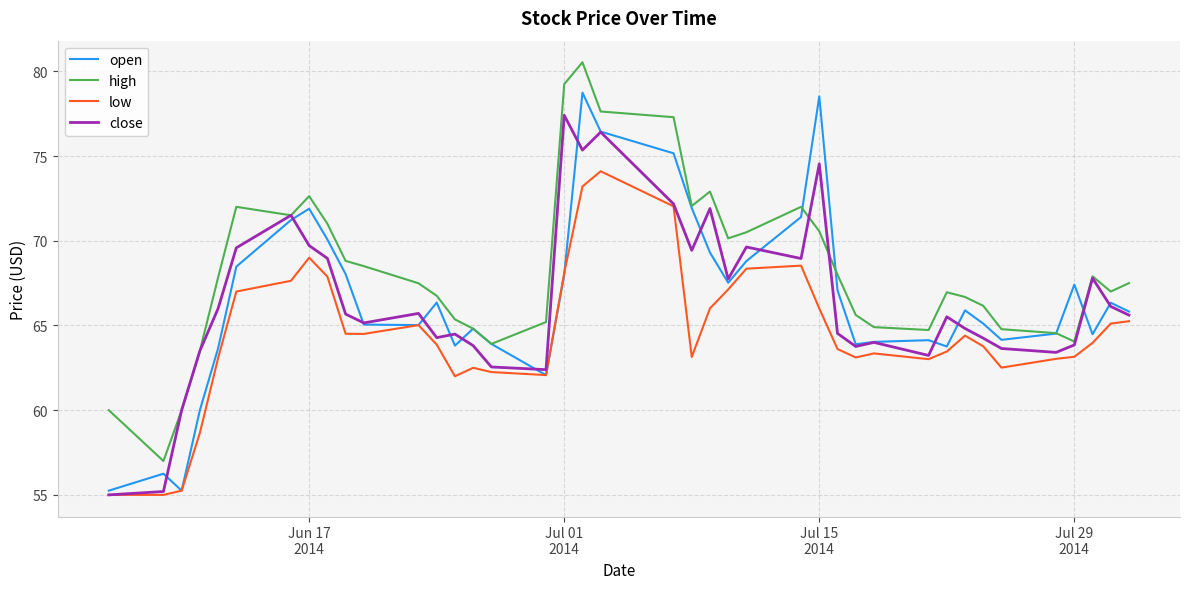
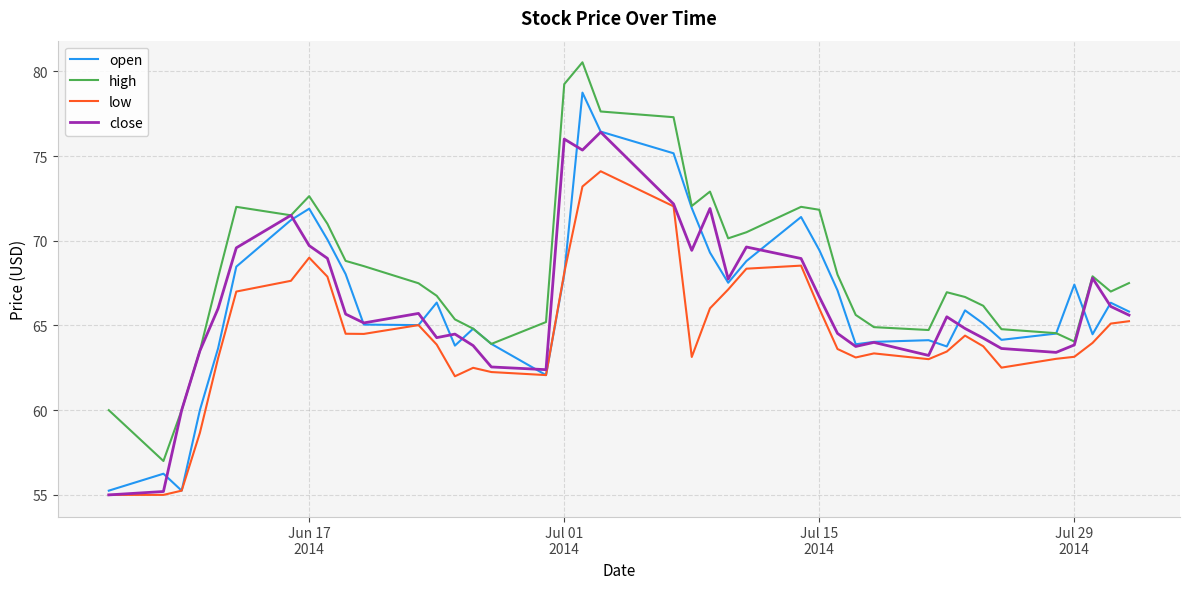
  {
    "open": {
      "Jun 17 2014": 71.9,
-     "Jul 15 2014": 78.5,
+     "Jul 15 2014": 69.5,
      "Jul 29 2014": 67.4
    },
    "high": {
      "Jun 17 2014": 72.6,
      "Jul 01 2014": 79.2,
-     "Jul 15 2014": 70.6,
+     "Jul 15 2014": 71.8,
      "Jul 29 2014": 64.1
    },
    "low": {
      "Jun 17 2014": 69.0,
      "Jul 15 2014": 66.0,
      "Jul 29 2014": 63.2
    },
    "close": {
      "Jun 17 2014": 69.7,
-     "Jul 01 2014": 77.4,
-     "Jul 15 2014": 74.5,
+     "Jul 01 2014": 76.0,
+     "Jul 15 2014": 66.7,
      "Jul 29 2014": 63.9
    }
  }
